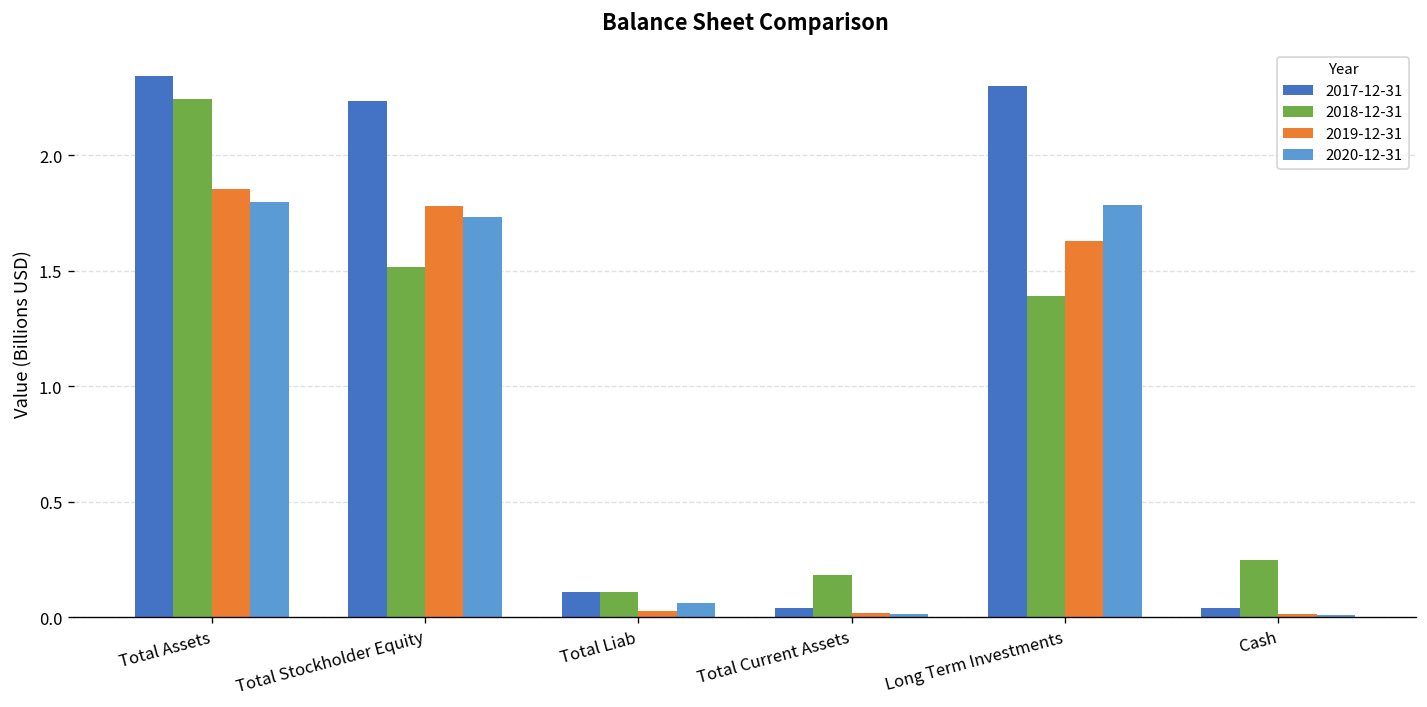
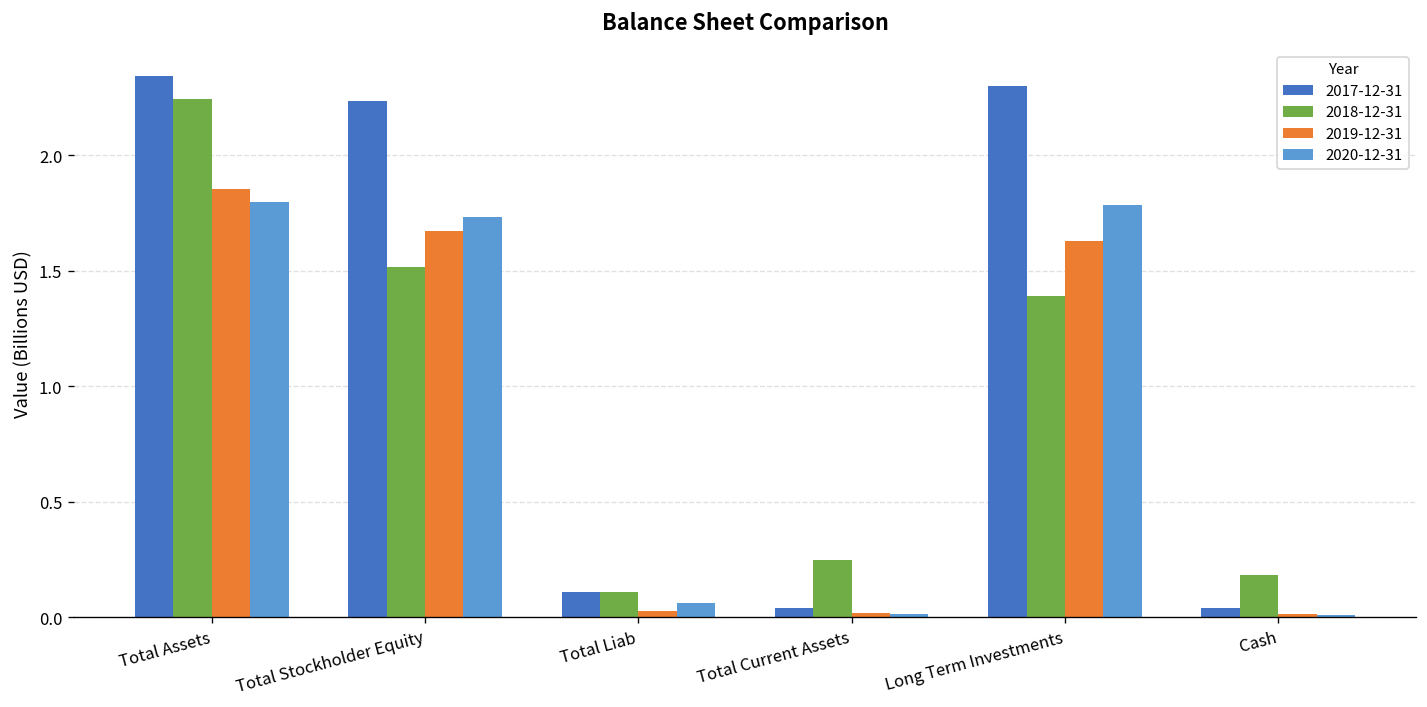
  {
    "2018-12-31": {
      "Total Assets": 2.25,
      "Total Stockholder Equity": 1.52,
      "Total Liab": 0.11,
-     "Total Current Assets": 0.18,
+     "Total Current Assets": 0.25,
      "Long Term Investments": 1.39,
-     "Cash": 0.25
+     "Cash": 0.18
    },
    "2019-12-31": {
      "Total Assets": 1.85,
-     "Total Stockholder Equity": 1.78,
+     "Total Stockholder Equity": 1.67,
      "Total Liab": 0.03,
      "Total Current Assets": 0.02,
      "Long Term Investments": 1.63,
      "Cash": 0.02
    }
  }
